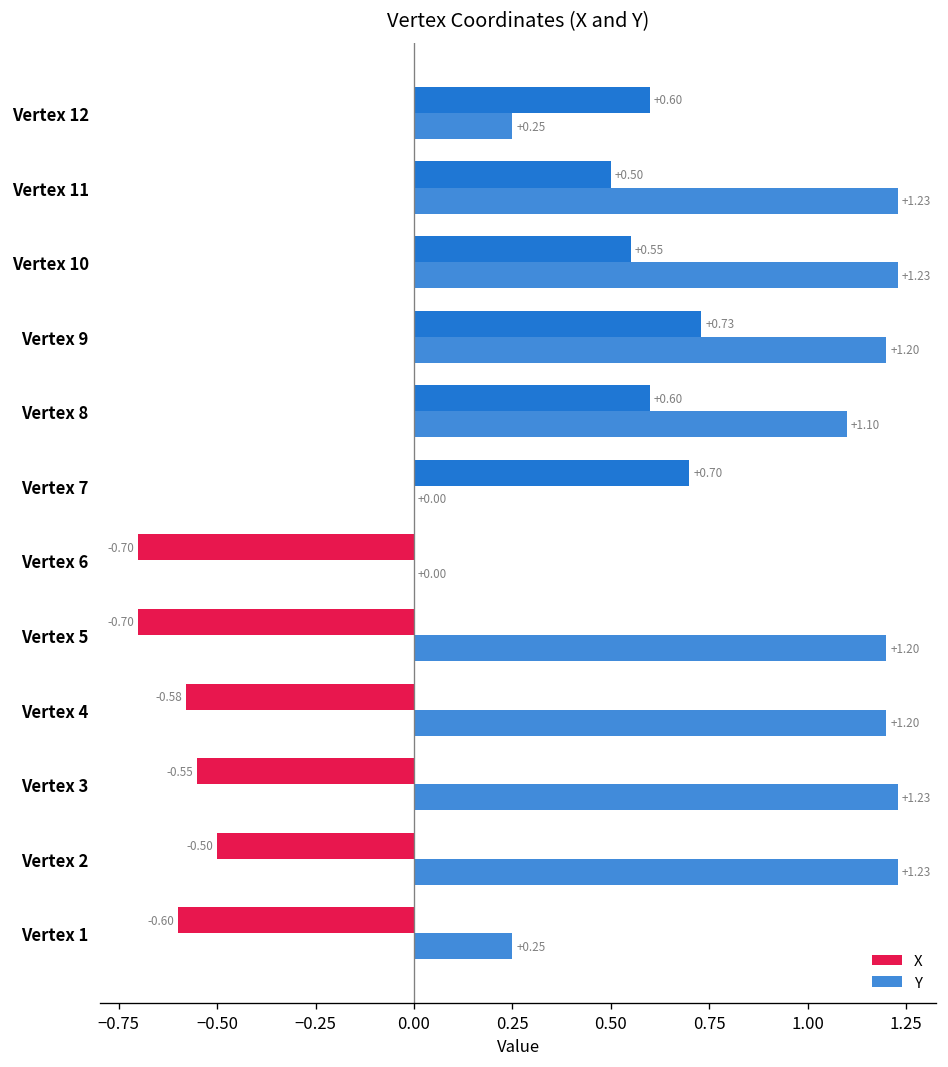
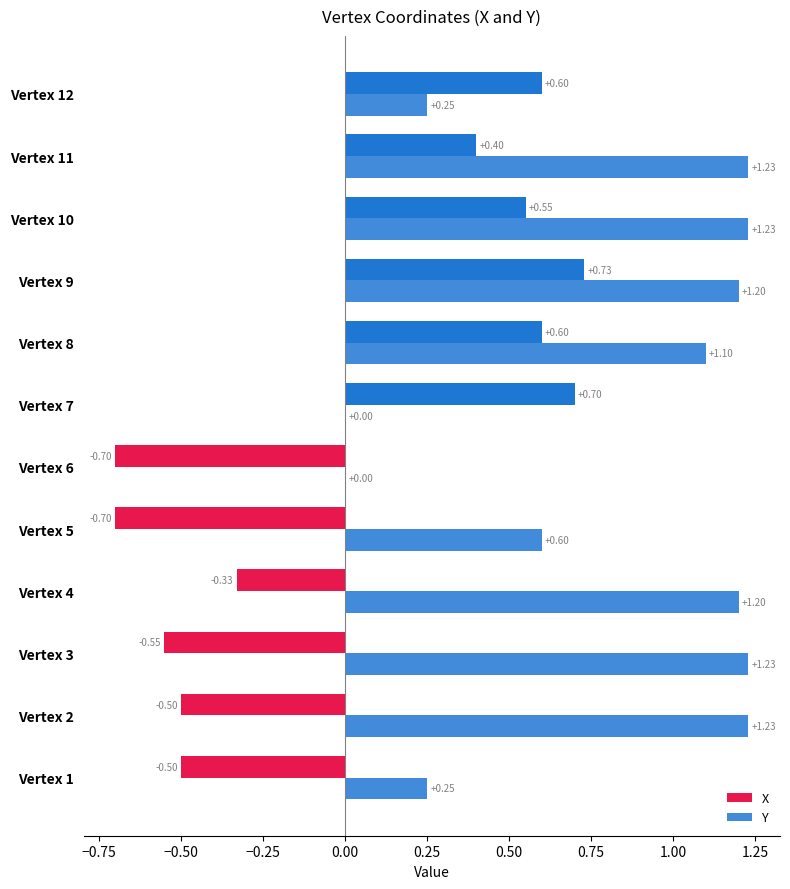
  {
    "X": {
      "Vertex 12": "+0.60",
-     "Vertex 11": "+0.50",
+     "Vertex 11": "+0.40",
      "Vertex 10": "+0.55",
      "Vertex 9": "+0.73",
      "Vertex 8": "+0.60",
      "Vertex 7": "+0.70",
      "Vertex 6": "-0.70",
      "Vertex 5": "-0.70",
-     "Vertex 4": "-0.58",
+     "Vertex 4": "-0.33",
      "Vertex 3": "-0.55",
      "Vertex 2": "-0.50",
-     "Vertex 1": "-0.60"
+     "Vertex 1": "-0.50"
    },
    "Y": {
      "Vertex 12": "+0.25",
      "Vertex 11": "+1.23",
      "Vertex 10": "+1.23",
      "Vertex 9": "+1.20",
      "Vertex 8": "+1.10",
      "Vertex 7": "+0.00",
      "Vertex 6": "+0.00",
-     "Vertex 5": "+1.20",
+     "Vertex 5": "+0.60",
      "Vertex 4": "+1.20",
      "Vertex 3": "+1.23",
      "Vertex 2": "+1.23",
      "Vertex 1": "+0.25"
    }
  }
